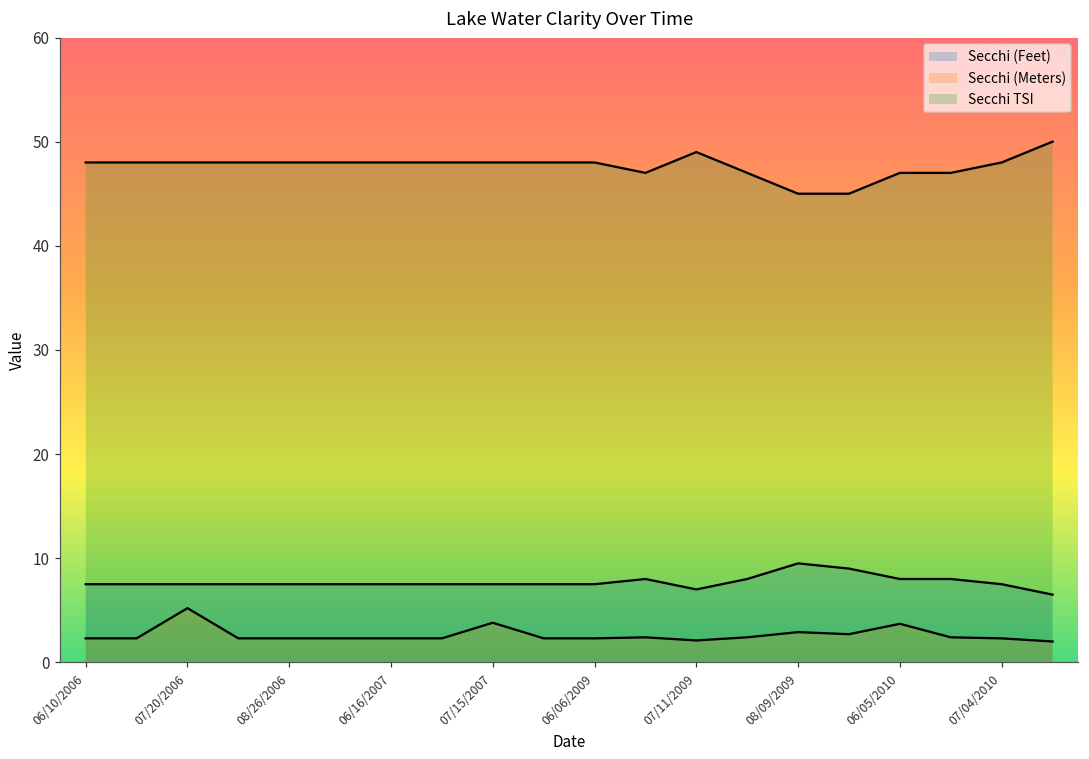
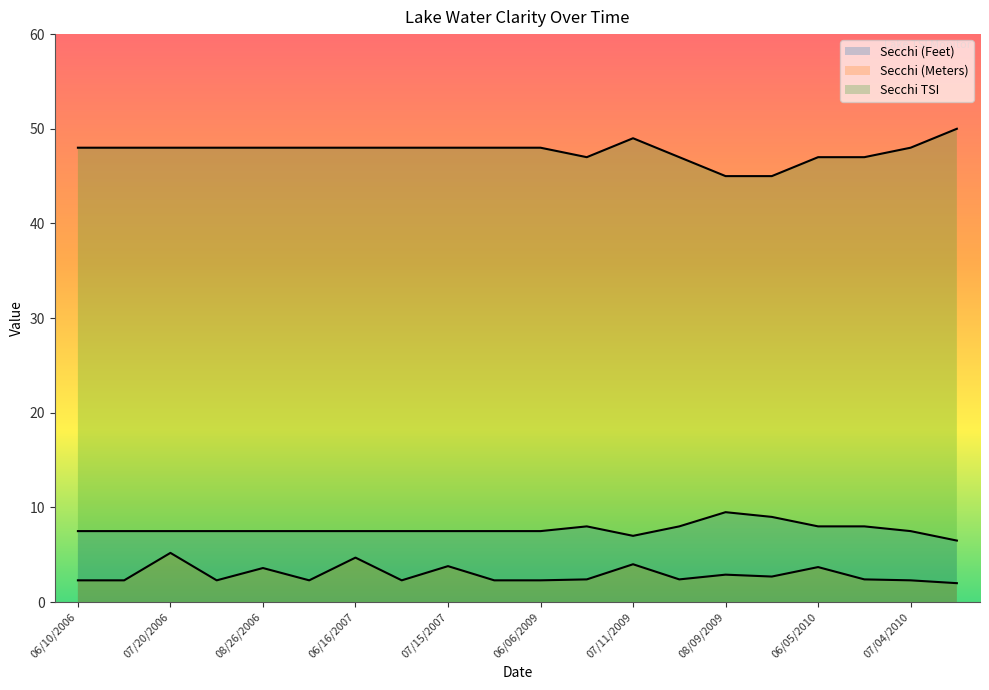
  {
    "Secchi (Meters)": {
      "06/10/2006": 2,
      "07/20/2006": 5,
-     "08/26/2006": 2,
-     "06/16/2007": 2,
+     "08/26/2006": 4,
+     "06/16/2007": 5,
      "07/15/2007": 4,
      "06/06/2009": 2,
-     "07/11/2009": 2,
+     "07/11/2009": 4,
      "08/09/2009": 3,
      "06/05/2010": 4,
      "07/04/2010": 2
    }
  }
